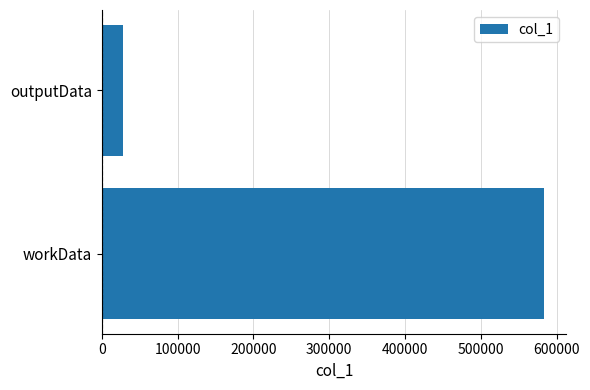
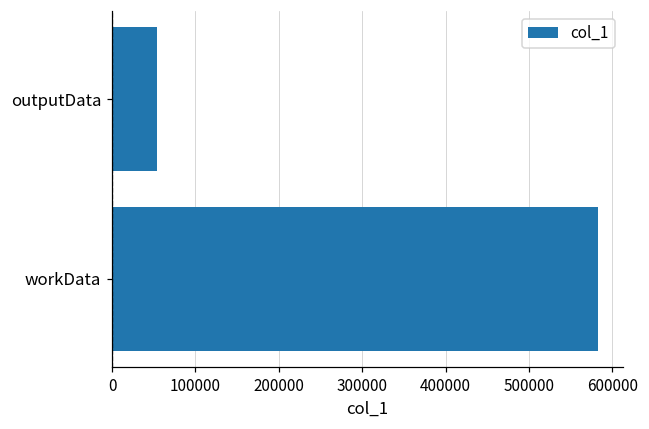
  {
-   "outputData": 30000,
+   "outputData": 50000,
    "workData": 580000
  }
